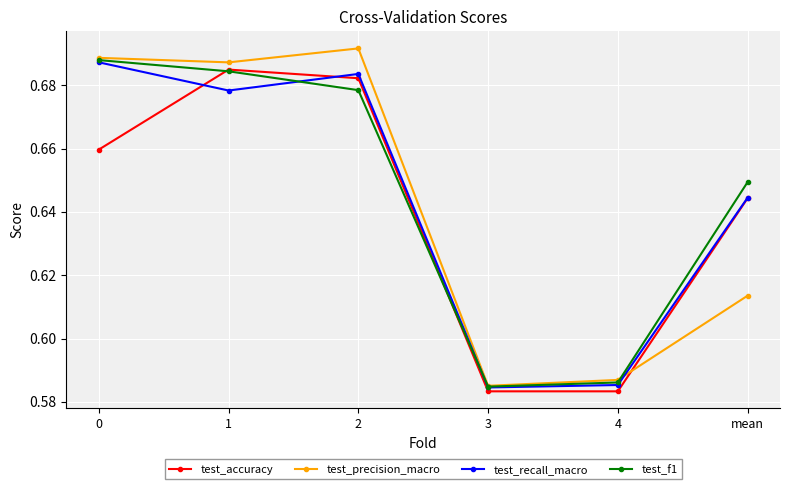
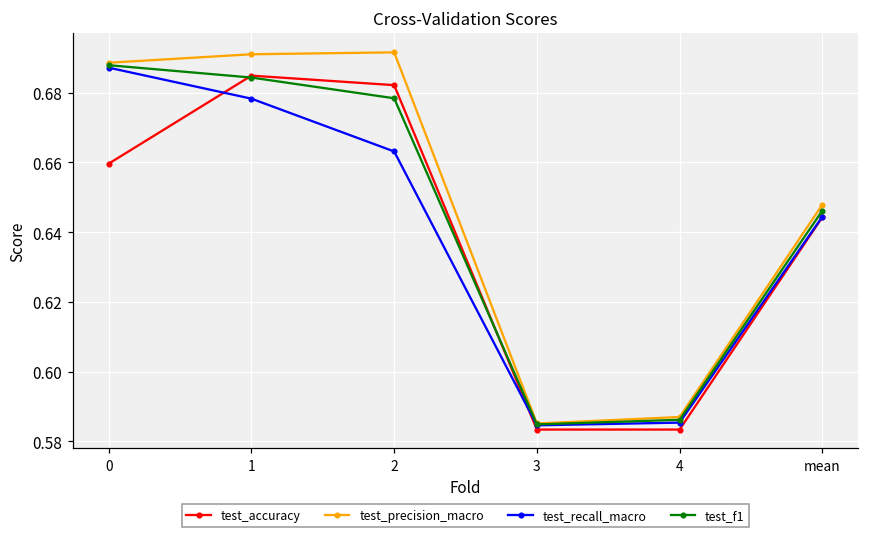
  {
    "test_accuracy": {
      "0": 0.660,
      "2": 0.682,
      "3": 0.583,
      "4": 0.583
    },
    "test_precision_macro": {
-     "1": 0.687,
+     "1": 0.691,
      "2": 0.692,
-     "mean": 0.614
+     "mean": 0.648
    },
    "test_recall_macro": {
      "1": 0.678,
-     "2": 0.684,
+     "2": 0.663,
      "4": 0.585
    },
    "test_f1": {
      "2": 0.678,
-     "mean": 0.649
+     "mean": 0.646
    }
  }
